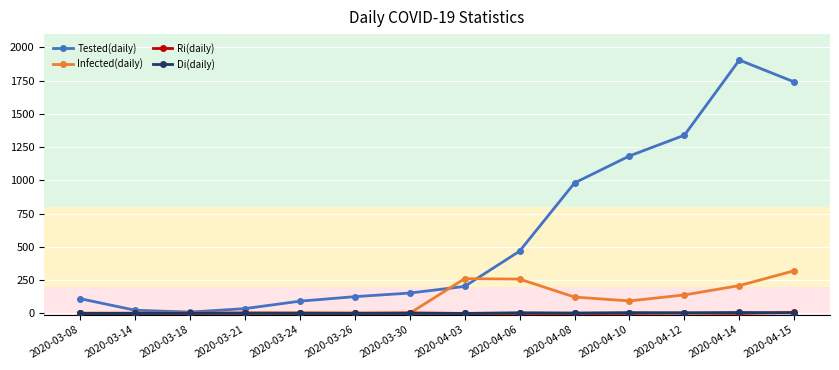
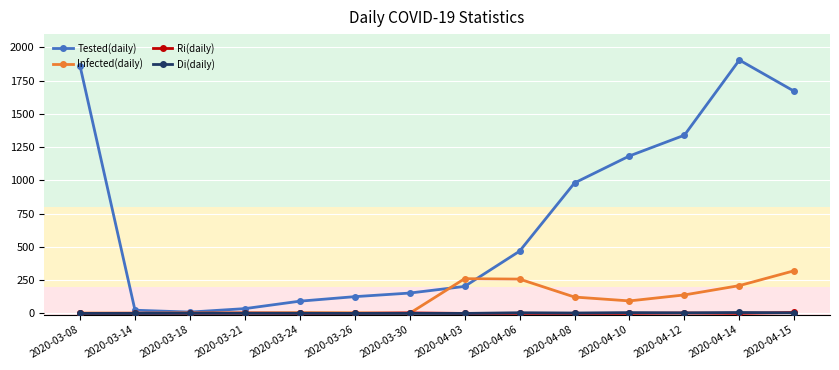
  {
    "Tested(daily)": {
-     "2020-03-08": 110,
+     "2020-03-08": 1860,
      "2020-03-14": 20,
      "2020-03-21": 40,
      "2020-03-24": 90,
      "2020-03-26": 130,
      "2020-03-30": 150,
      "2020-04-03": 200,
      "2020-04-06": 470,
      "2020-04-08": 980,
      "2020-04-10": 1180,
      "2020-04-12": 1340,
      "2020-04-14": 1910,
-     "2020-04-15": 1740
+     "2020-04-15": 1670
    },
    "Infected(daily)": {
      "2020-04-03": 260,
      "2020-04-06": 260,
      "2020-04-08": 120,
      "2020-04-10": 90,
      "2020-04-12": 140,
      "2020-04-14": 210,
      "2020-04-15": 320
    }
  }
